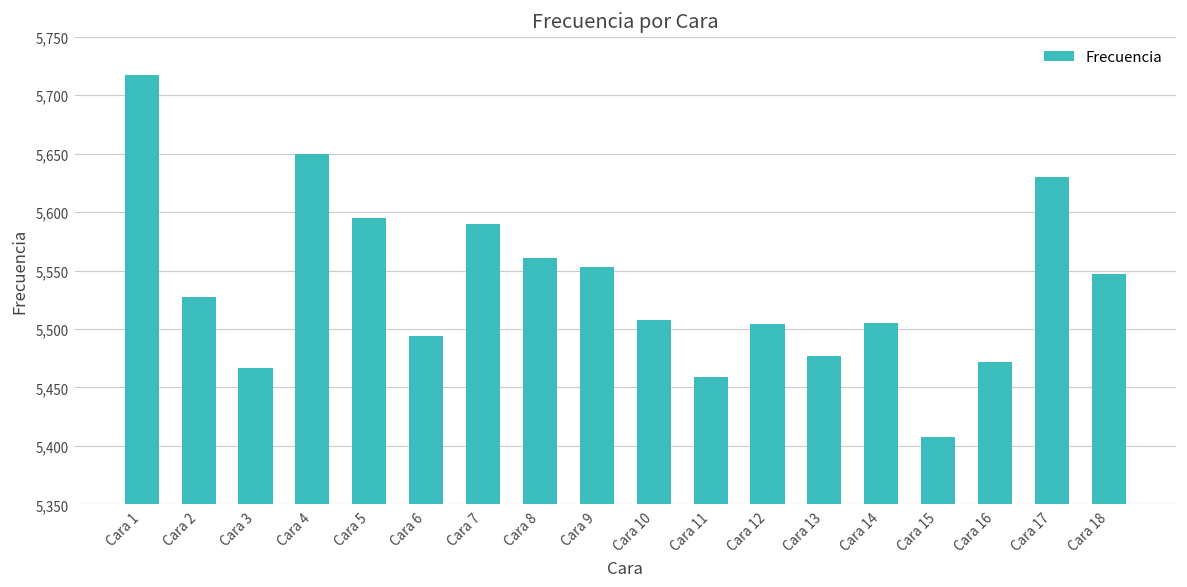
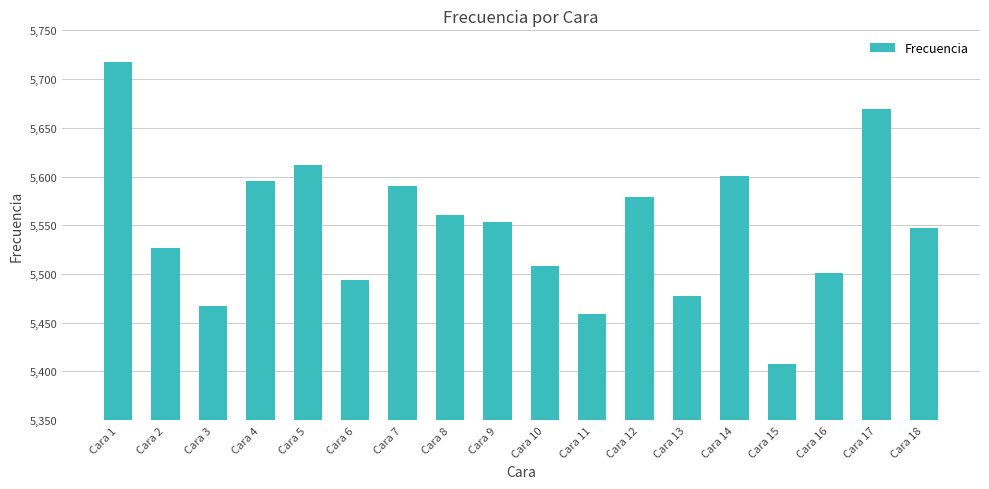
  {
    "Cara 1": "5,720",
    "Cara 2": "5,530",
    "Cara 3": "5,470",
-   "Cara 4": "5,650",
-   "Cara 5": "5,600",
+   "Cara 4": "5,600",
+   "Cara 5": "5,610",
    "Cara 6": "5,490",
    "Cara 7": "5,590",
    "Cara 8": "5,560",
    "Cara 9": "5,550",
    "Cara 10": "5,510",
    "Cara 11": "5,460",
-   "Cara 12": "5,500",
+   "Cara 12": "5,580",
    "Cara 13": "5,480",
-   "Cara 14": "5,510",
+   "Cara 14": "5,600",
    "Cara 15": "5,410",
-   "Cara 16": "5,470",
-   "Cara 17": "5,630",
+   "Cara 16": "5,500",
+   "Cara 17": "5,670",
    "Cara 18": "5,550"
  }
